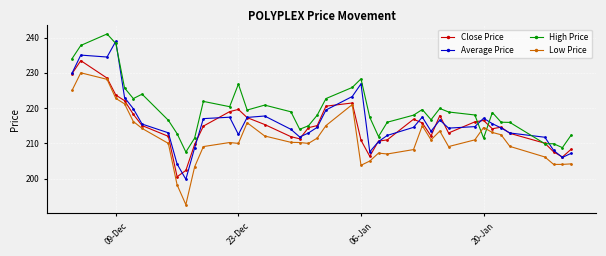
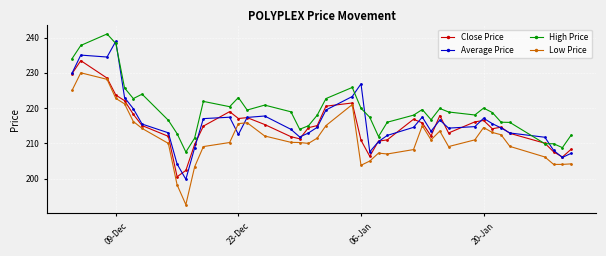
  {
    "Close Price": {
      "09-Dec": 224,
-     "23-Dec": 220,
+     "23-Dec": 217,
      "06-Jan": 211
    },
    "Average Price": {
      "23-Dec": 213,
      "06-Jan": 227
    },
    "High Price": {
-     "23-Dec": 227,
-     "06-Jan": 228,
-     "20-Jan": 212
+     "23-Dec": 223,
+     "06-Jan": 220,
+     "20-Jan": 220
    },
    "Low Price": {
      "09-Dec": 223,
-     "23-Dec": 210,
+     "23-Dec": 216,
      "06-Jan": 204,
      "20-Jan": 215
    }
  }
